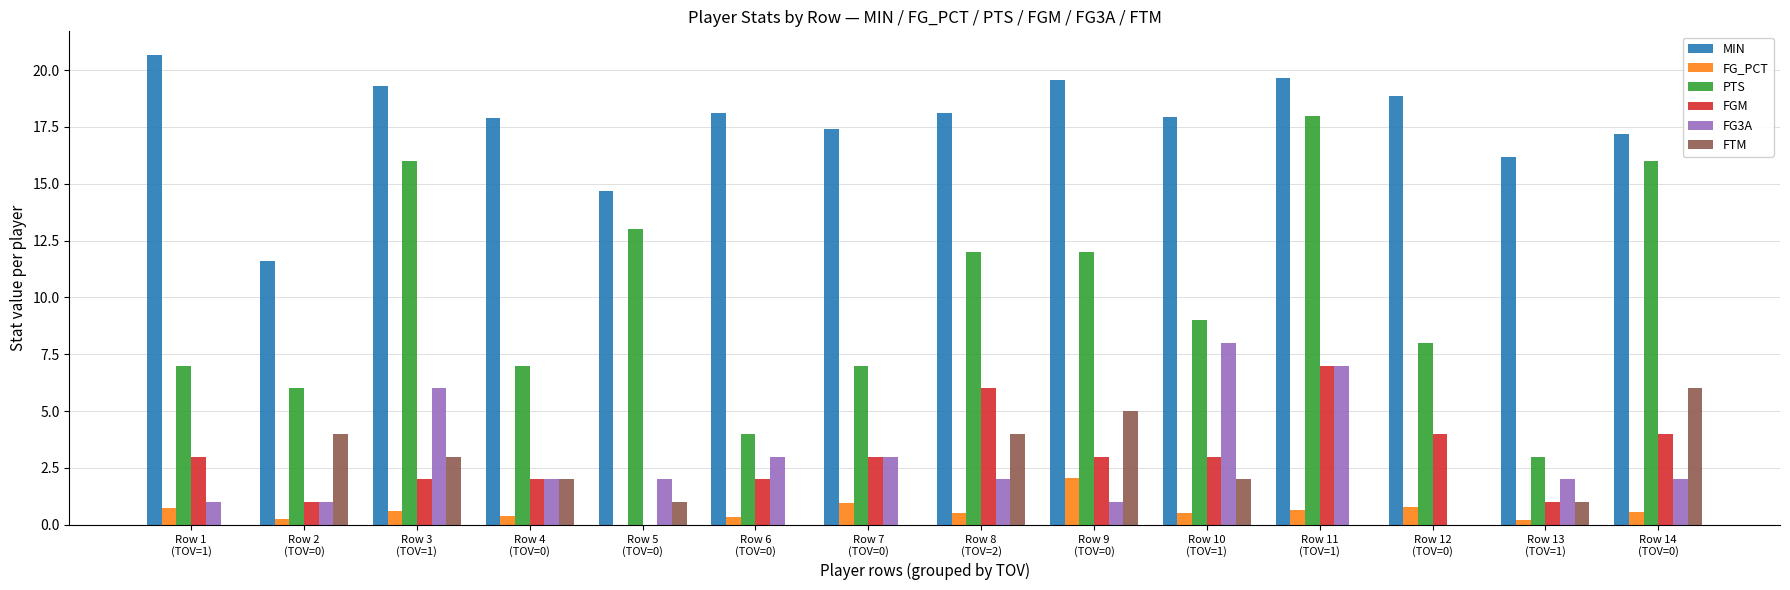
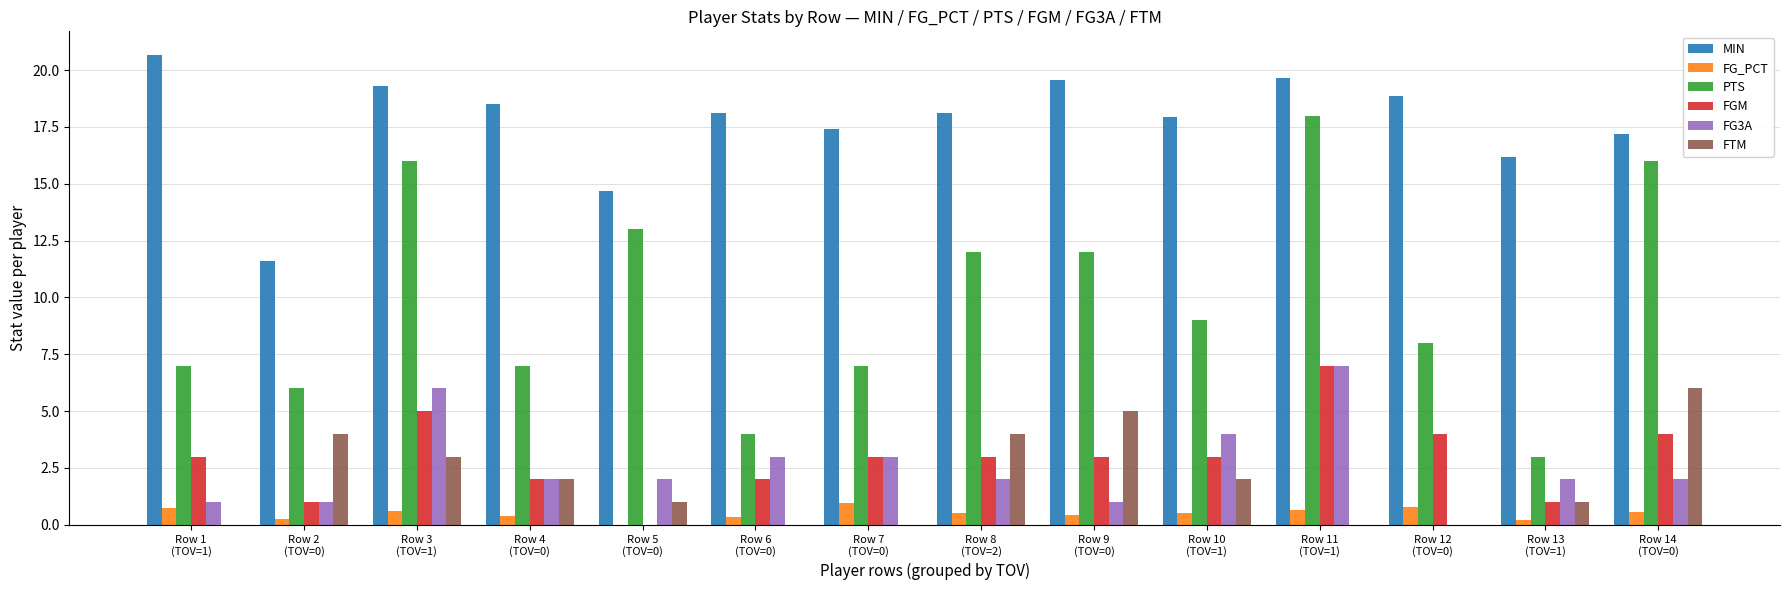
  {
    "MIN": {
      "Row 1 (TOV=1)": 20.7,
      "Row 2 (TOV=0)": 11.6,
      "Row 3 (TOV=1)": 19.3,
-     "Row 4 (TOV=0)": 17.9,
+     "Row 4 (TOV=0)": 18.5,
      "Row 5 (TOV=0)": 14.7,
      "Row 6 (TOV=0)": 18.1,
      "Row 7 (TOV=0)": 17.4,
      "Row 8 (TOV=2)": 18.1,
      "Row 9 (TOV=0)": 19.6,
      "Row 10 (TOV=1)": 17.9,
      "Row 11 (TOV=1)": 19.7,
      "Row 12 (TOV=0)": 18.9,
      "Row 13 (TOV=1)": 16.2,
      "Row 14 (TOV=0)": 17.2
    },
    "FG_PCT": {
      "Row 1 (TOV=1)": 0.8,
      "Row 2 (TOV=0)": 0.3,
      "Row 3 (TOV=1)": 0.6,
      "Row 4 (TOV=0)": 0.4,
      "Row 5 (TOV=0)": 0.0,
      "Row 6 (TOV=0)": 0.3,
      "Row 7 (TOV=0)": 1.0,
      "Row 8 (TOV=2)": 0.5,
-     "Row 9 (TOV=0)": 2.0,
+     "Row 9 (TOV=0)": 0.4,
      "Row 10 (TOV=1)": 0.5,
      "Row 11 (TOV=1)": 0.6,
      "Row 12 (TOV=0)": 0.8,
      "Row 13 (TOV=1)": 0.2,
      "Row 14 (TOV=0)": 0.6
    },
    "PTS": {
      "Row 1 (TOV=1)": 7.0,
      "Row 2 (TOV=0)": 6.0,
      "Row 3 (TOV=1)": 16.0,
      "Row 4 (TOV=0)": 7.0,
      "Row 5 (TOV=0)": 13.0,
      "Row 6 (TOV=0)": 4.0,
      "Row 7 (TOV=0)": 7.0,
      "Row 8 (TOV=2)": 12.0,
      "Row 9 (TOV=0)": 12.0,
      "Row 10 (TOV=1)": 9.0,
      "Row 11 (TOV=1)": 18.0,
      "Row 12 (TOV=0)": 8.0,
      "Row 13 (TOV=1)": 3.0,
      "Row 14 (TOV=0)": 16.0
    },
    "FGM": {
      "Row 1 (TOV=1)": 3,
      "Row 2 (TOV=0)": 1,
-     "Row 3 (TOV=1)": 2,
+     "Row 3 (TOV=1)": 5,
      "Row 4 (TOV=0)": 2,
      "Row 5 (TOV=0)": 0,
      "Row 6 (TOV=0)": 2,
      "Row 7 (TOV=0)": 3,
-     "Row 8 (TOV=2)": 6,
+     "Row 8 (TOV=2)": 3,
      "Row 9 (TOV=0)": 3,
      "Row 10 (TOV=1)": 3,
      "Row 11 (TOV=1)": 7,
      "Row 12 (TOV=0)": 4,
      "Row 13 (TOV=1)": 1,
      "Row 14 (TOV=0)": 4
    },
    "FG3A": {
      "Row 1 (TOV=1)": 1,
      "Row 2 (TOV=0)": 1,
      "Row 3 (TOV=1)": 6,
      "Row 4 (TOV=0)": 2,
      "Row 5 (TOV=0)": 2,
      "Row 6 (TOV=0)": 3,
      "Row 7 (TOV=0)": 3,
      "Row 8 (TOV=2)": 2,
      "Row 9 (TOV=0)": 1,
-     "Row 10 (TOV=1)": 8,
+     "Row 10 (TOV=1)": 4,
      "Row 11 (TOV=1)": 7,
      "Row 12 (TOV=0)": 0,
      "Row 13 (TOV=1)": 2,
      "Row 14 (TOV=0)": 2
    },
    "FTM": {
      "Row 1 (TOV=1)": 0.0,
      "Row 2 (TOV=0)": 4.0,
      "Row 3 (TOV=1)": 3.0,
      "Row 4 (TOV=0)": 2.0,
      "Row 5 (TOV=0)": 1.0,
      "Row 6 (TOV=0)": 0.0,
      "Row 7 (TOV=0)": 0.0,
      "Row 8 (TOV=2)": 4.0,
      "Row 9 (TOV=0)": 5.0,
      "Row 10 (TOV=1)": 2.0,
      "Row 11 (TOV=1)": 0.0,
      "Row 12 (TOV=0)": 0.0,
      "Row 13 (TOV=1)": 1.0,
      "Row 14 (TOV=0)": 6.0
    }
  }
